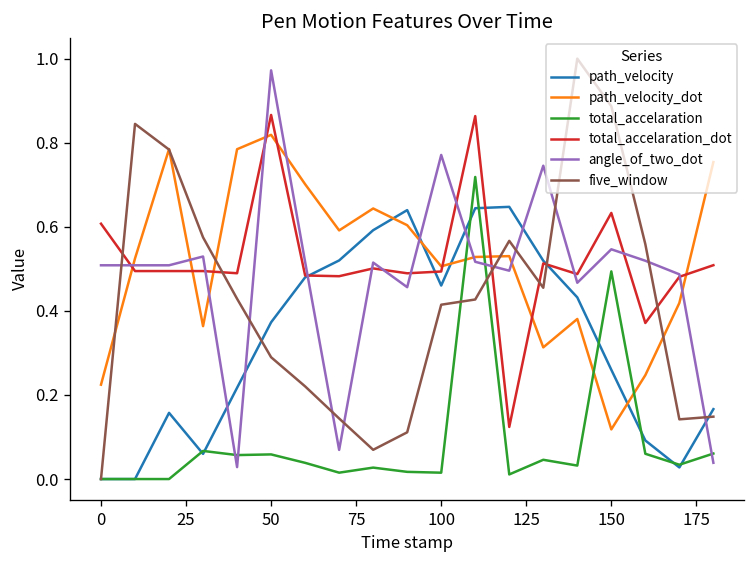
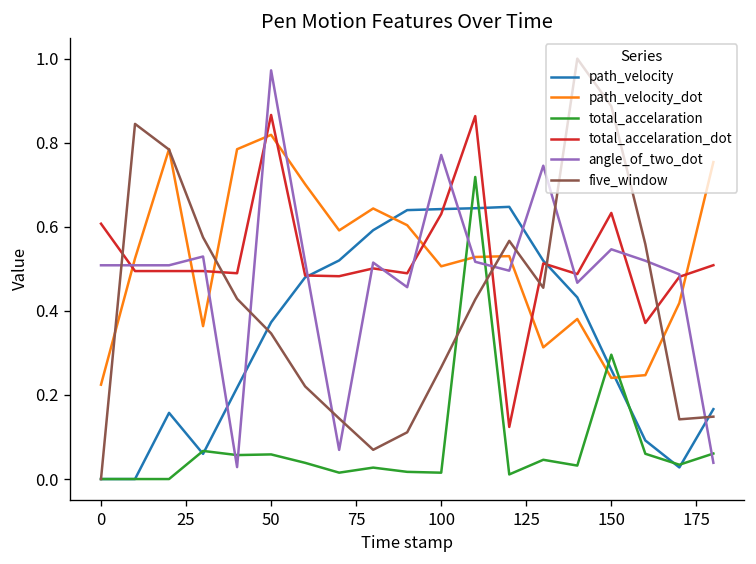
  {
    "path_velocity": {
      "50": 0.37,
-     "100": 0.46,
+     "100": 0.64,
      "150": 0.26
    },
    "path_velocity_dot": {
      "0": 0.22,
      "50": 0.82,
      "100": 0.51,
-     "150": 0.12
+     "150": 0.24
    },
    "total_accelaration": {
      "50": 0.06,
      "100": 0.02,
-     "150": 0.49
+     "150": 0.30
    },
    "total_accelaration_dot": {
      "0": 0.61,
      "50": 0.87,
-     "100": 0.49,
+     "100": 0.63,
      "150": 0.63
    },
    "angle_of_two_dot": {
      "0": 0.51,
      "50": 0.97,
      "100": 0.77,
      "150": 0.55
    },
    "five_window": {
-     "50": 0.29,
-     "100": 0.41
+     "50": 0.35,
+     "100": 0.27
    }
  }
